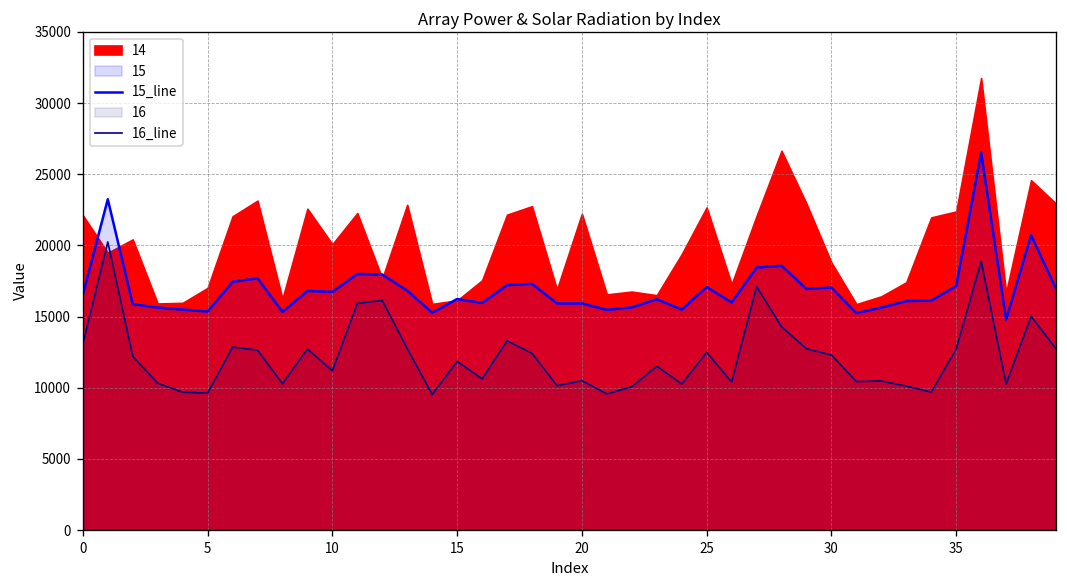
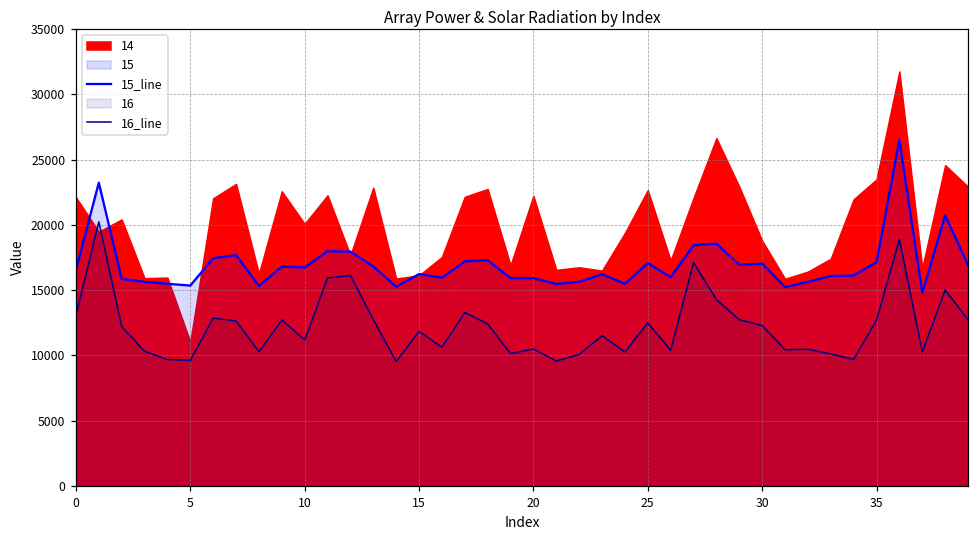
  {
    "14": {
      "0": 22100,
-     "5": 17000,
+     "5": 11000,
      "10": 20100,
      "20": 22200,
      "25": 22700,
      "30": 18800,
-     "35": 22400
+     "35": 23500
    }
  }
